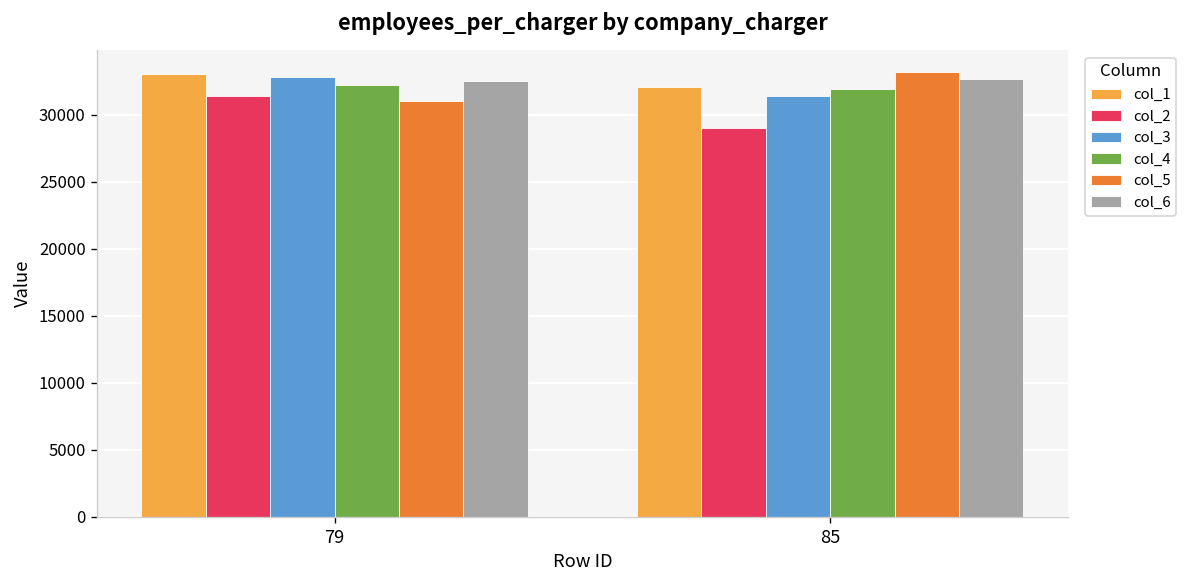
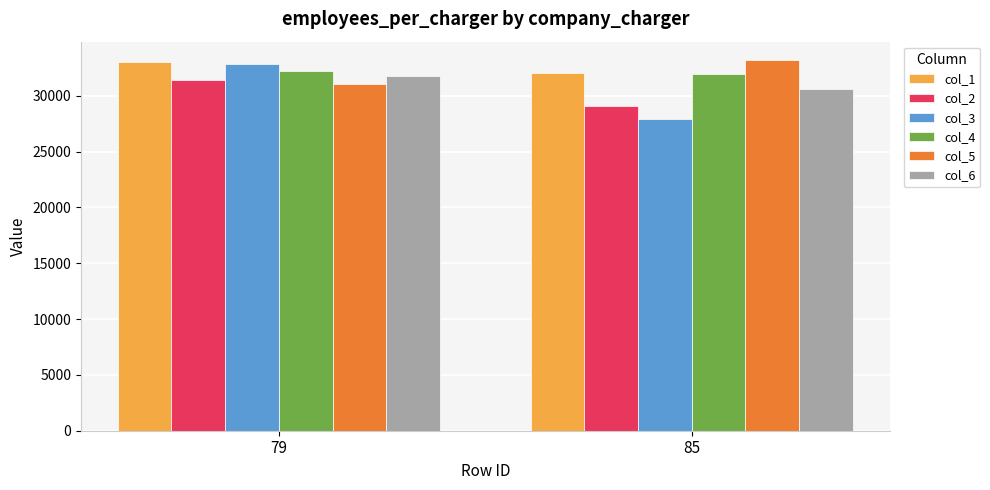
  {
    "col_2": {
      "79": 31400,
      "85": 29000
    },
    "col_3": {
      "79": 32900,
-     "85": 31400
+     "85": 28000
    },
    "col_4": {
      "79": 32200,
      "85": 31900
    },
    "col_6": {
-     "79": 32500,
-     "85": 32700
+     "79": 31800,
+     "85": 30600
    }
  }
